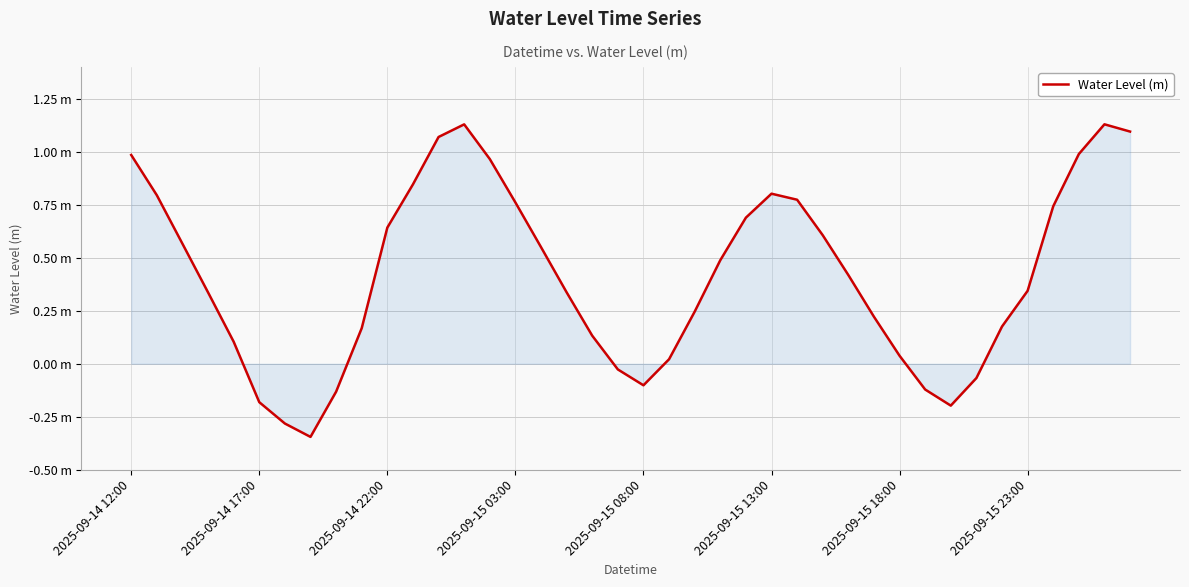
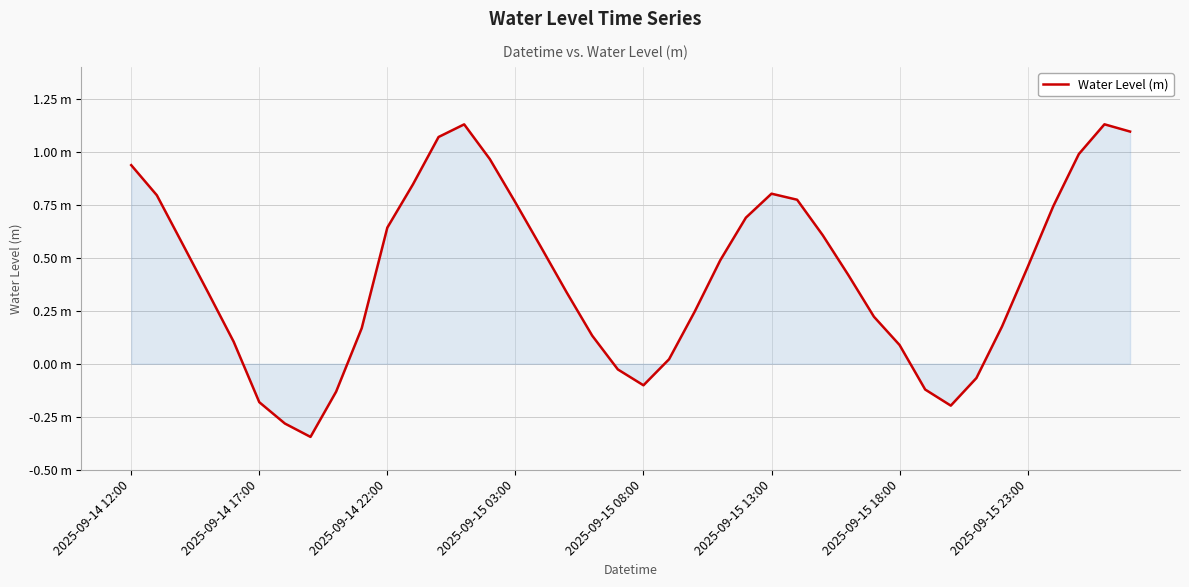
  {
    "Water Level (m)": {
-     "2025-09-14 12:00": "0.98 m",
+     "2025-09-14 12:00": "0.94 m",
      "2025-09-14 17:00": "-0.18 m",
      "2025-09-15 08:00": "-0.10 m",
-     "2025-09-15 18:00": "0.04 m",
-     "2025-09-15 23:00": "0.34 m"
+     "2025-09-15 18:00": "0.09 m",
+     "2025-09-15 23:00": "0.46 m"
    }
  }
